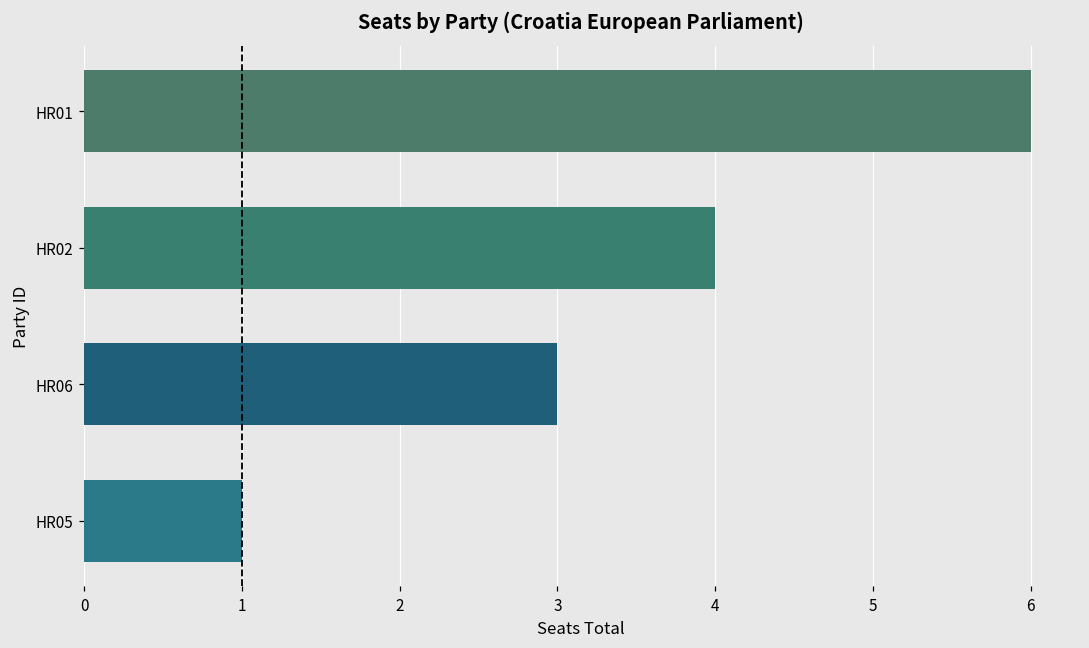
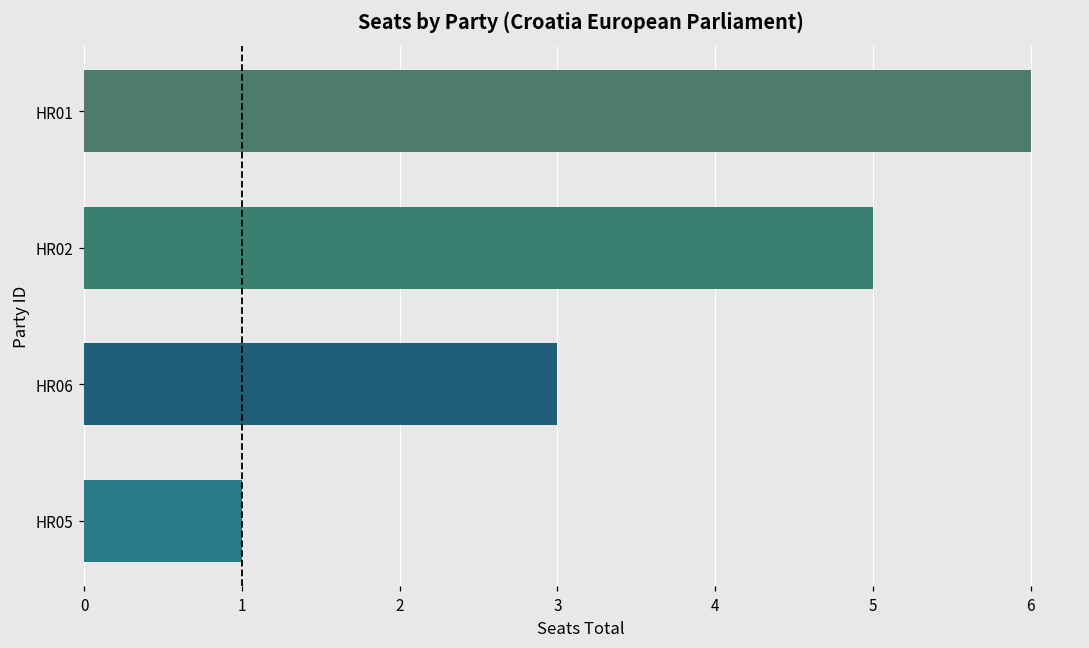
  {
    "HR01": 6,
-   "HR02": 4,
+   "HR02": 5,
    "HR06": 3,
    "HR05": 1
  }
